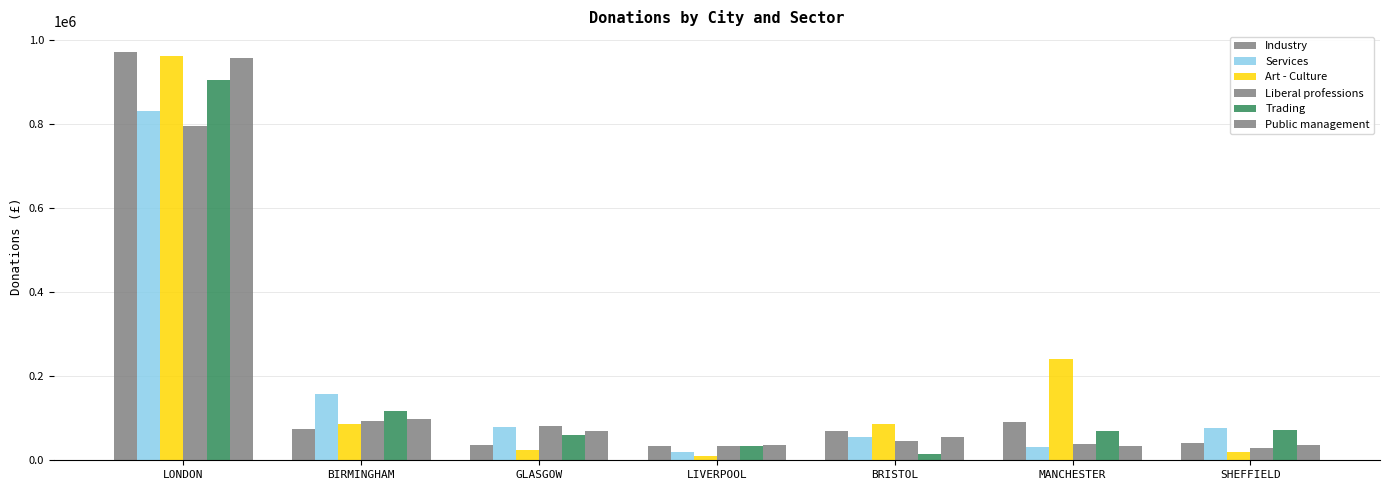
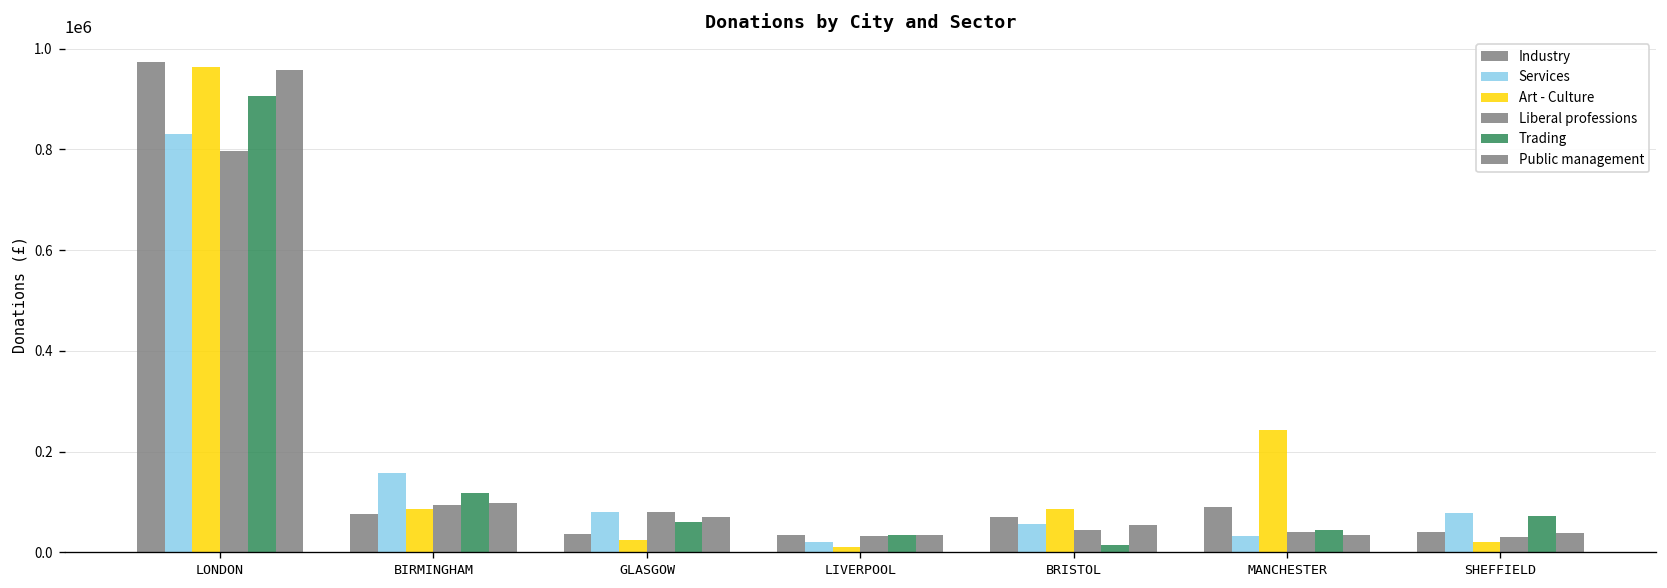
  {
    "Services": {
      "LONDON": 830000,
      "BIRMINGHAM": 160000,
      "GLASGOW": 80000,
      "LIVERPOOL": 20000,
      "BRISTOL": 60000,
      "MANCHESTER": 30000,
      "SHEFFIELD": 80000
    },
    "Art - Culture": {
      "LONDON": 960000,
      "BIRMINGHAM": 90000,
      "GLASGOW": 20000,
      "LIVERPOOL": 10000,
      "BRISTOL": 90000,
      "MANCHESTER": 240000,
      "SHEFFIELD": 20000
    },
    "Trading": {
      "LONDON": 910000,
      "BIRMINGHAM": 120000,
      "GLASGOW": 60000,
      "LIVERPOOL": 30000,
      "BRISTOL": 10000,
-     "MANCHESTER": 70000,
+     "MANCHESTER": 40000,
      "SHEFFIELD": 70000
    }
  }
